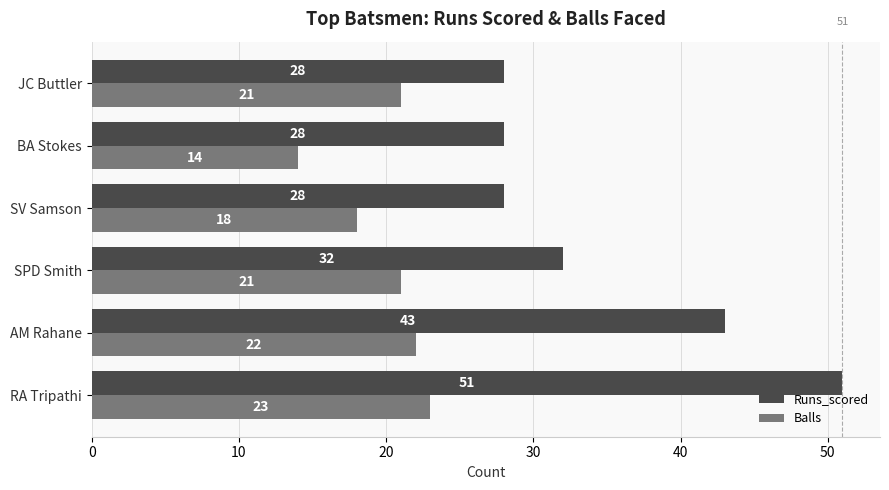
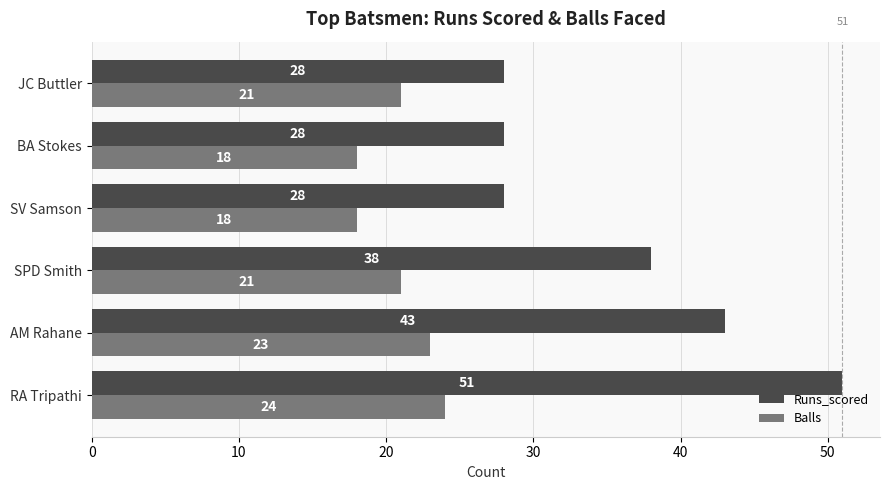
  {
    "Runs_scored": {
      "JC Buttler": 28,
      "BA Stokes": 28,
      "SV Samson": 28,
-     "SPD Smith": 32,
+     "SPD Smith": 38,
      "AM Rahane": 43,
      "RA Tripathi": 51
    },
    "Balls": {
      "JC Buttler": 21,
-     "BA Stokes": 14,
+     "BA Stokes": 18,
      "SV Samson": 18,
      "SPD Smith": 21,
-     "AM Rahane": 22,
-     "RA Tripathi": 23
+     "AM Rahane": 23,
+     "RA Tripathi": 24
    }
  }
